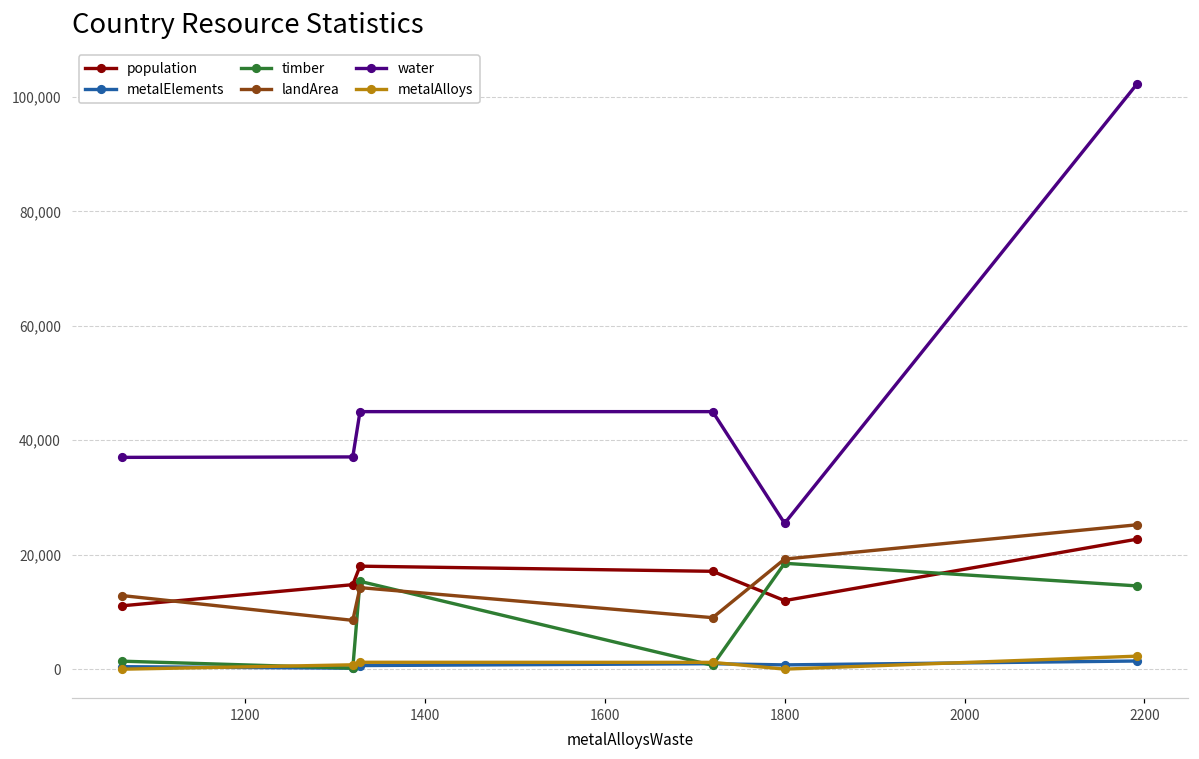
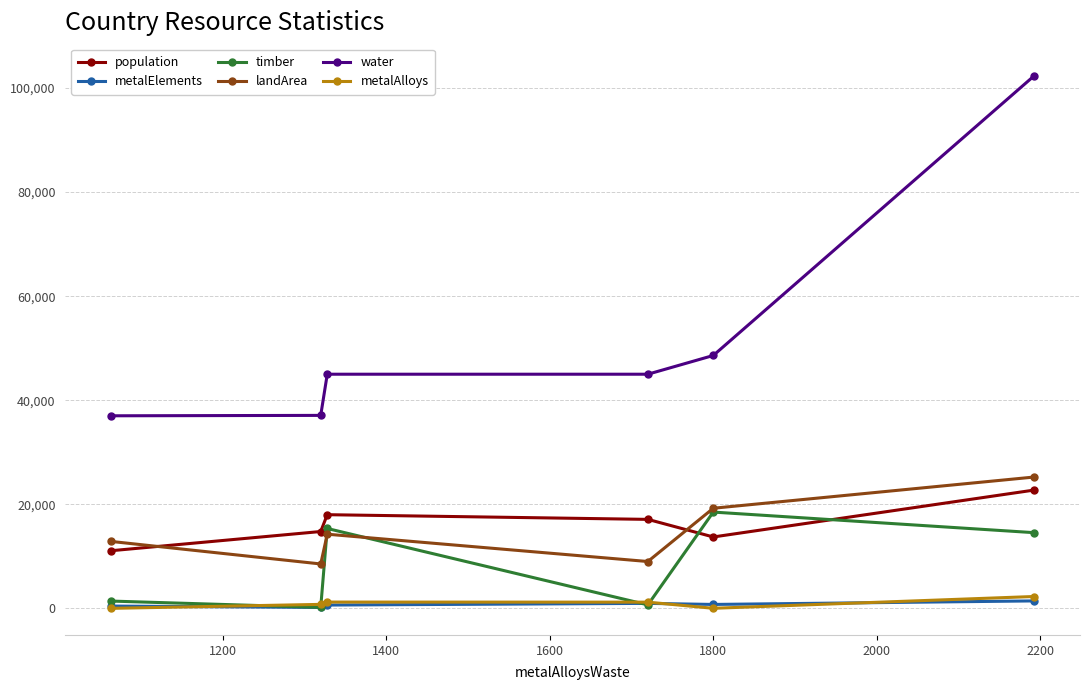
  {
    "population": {
-     "1800": "12,000"
+     "1800": "14,000"
    },
    "metalElements": {
      "1800": "1,000"
    },
    "timber": {
      "1800": "19,000"
    },
    "landArea": {
      "1800": "19,000"
    },
    "water": {
-     "1800": "25,000"
+     "1800": "49,000"
    },
    "metalAlloys": {
      "1800": "0"
    }
  }
